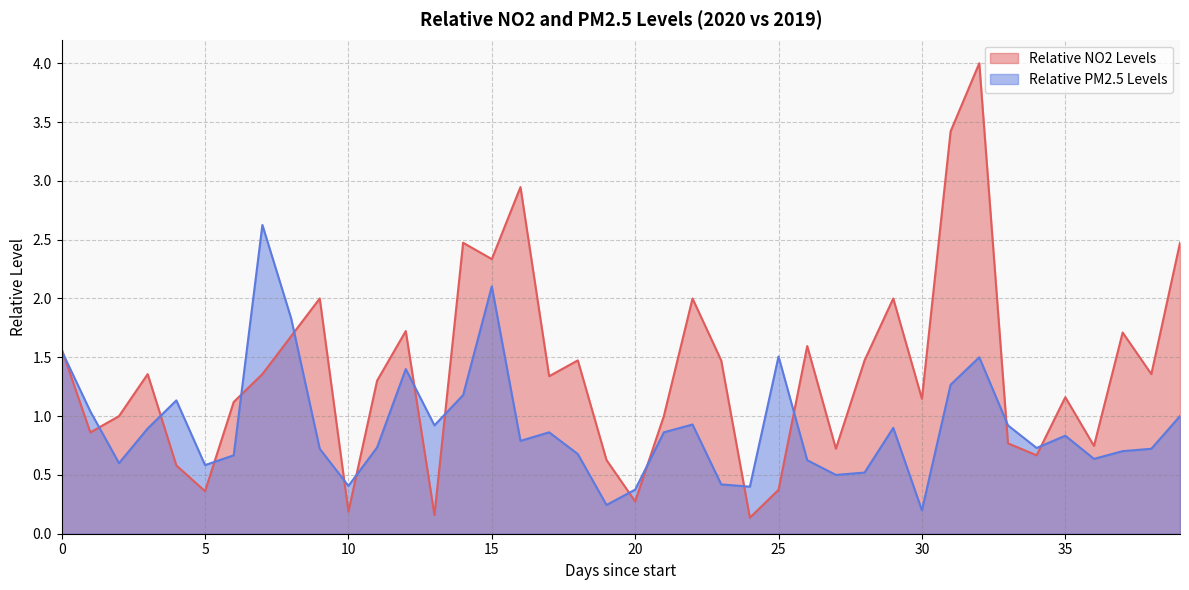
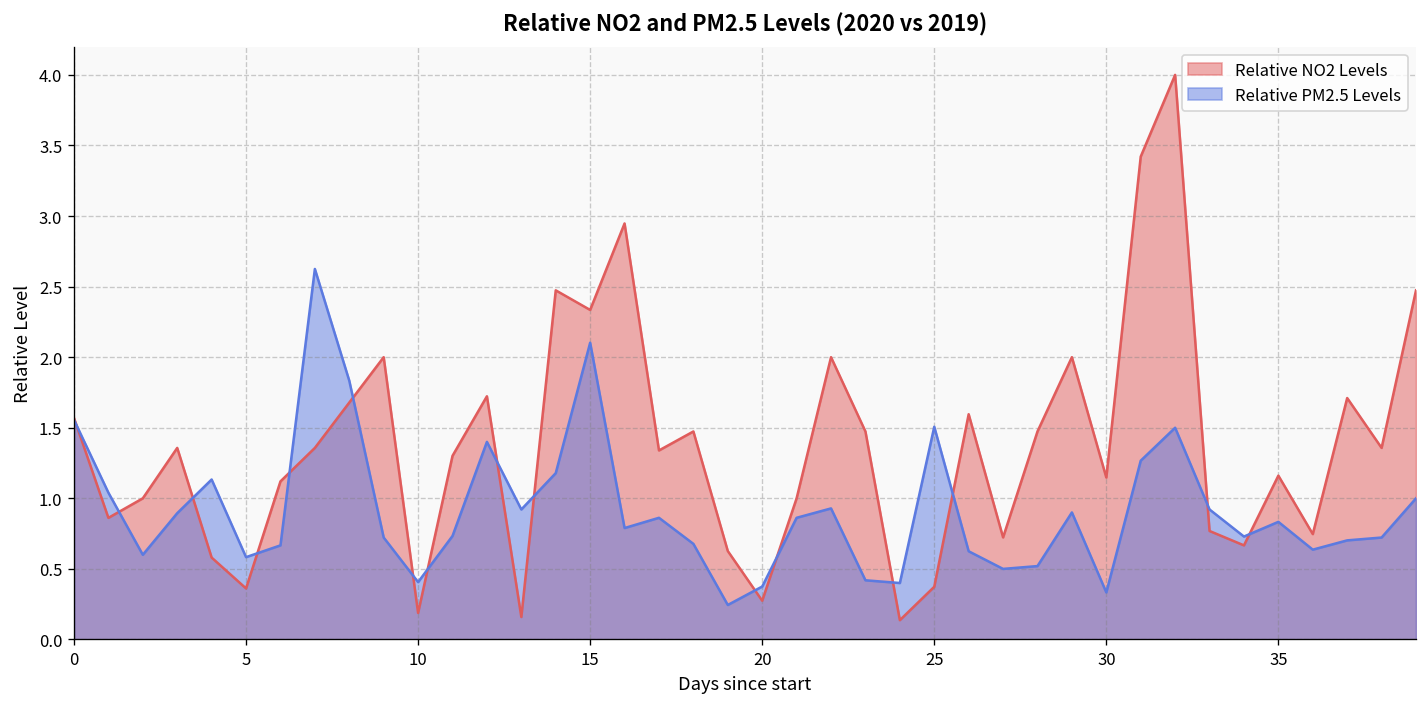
  {
    "Relative NO2 Levels": {
      "5": 0.36,
      "10": 0.19,
      "15": 2.33,
      "20": 0.27,
      "25": 0.37,
      "30": 1.15,
      "35": 1.16
    },
    "Relative PM2.5 Levels": {
      "5": 0.58,
      "10": 0.41,
      "15": 2.10,
      "20": 0.38,
      "25": 1.51,
-     "30": 0.20,
+     "30": 0.33,
      "35": 0.83
    }
  }
